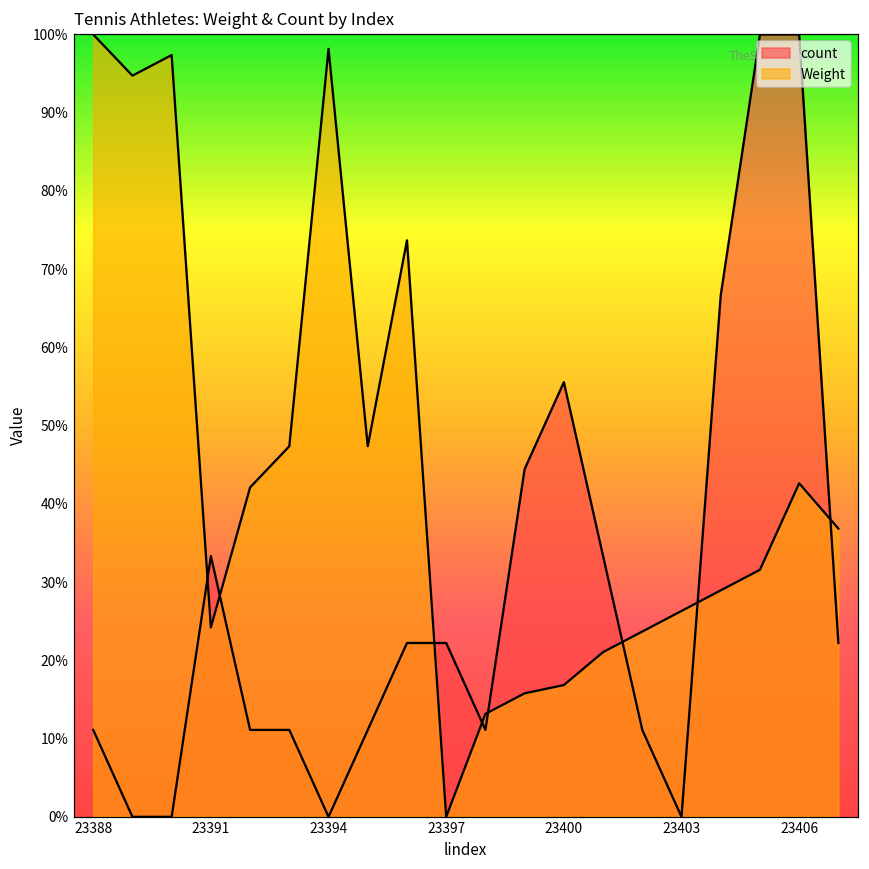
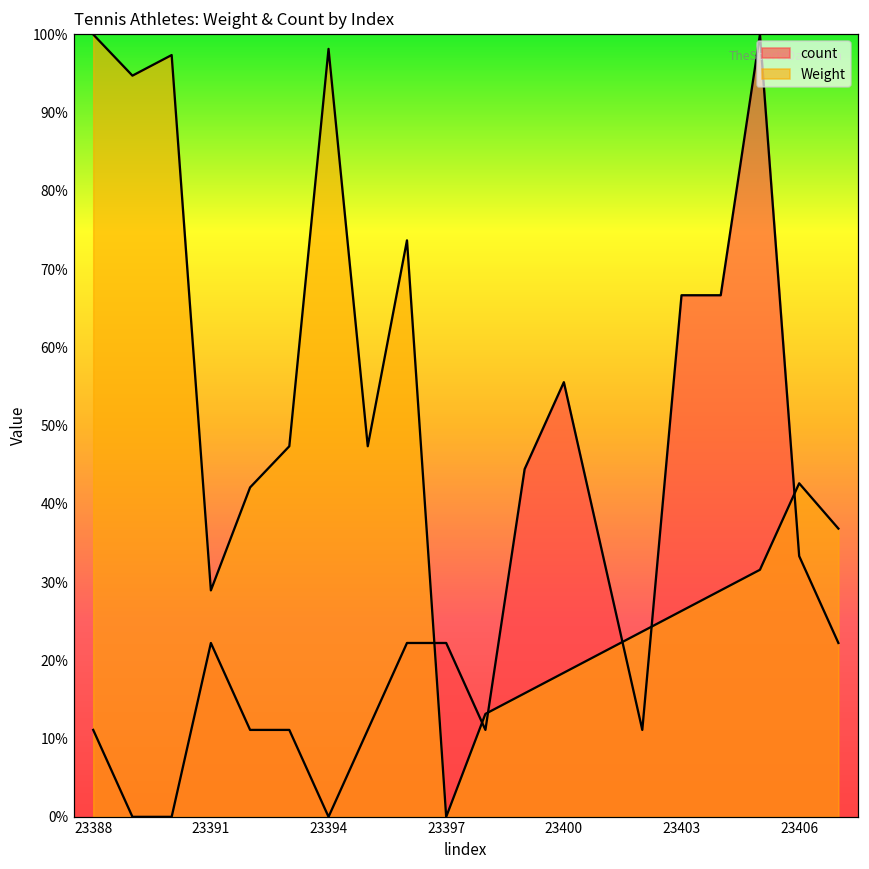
  {
    "count": {
      "23388": "11%",
-     "23391": "33%",
+     "23391": "22%",
      "23394": "0%",
      "23397": "22%",
      "23400": "56%",
-     "23403": "0%",
-     "23406": "100%"
+     "23403": "67%",
+     "23406": "33%"
    },
    "Weight": {
      "23388": "100%",
-     "23391": "24%",
+     "23391": "29%",
      "23394": "98%",
      "23397": "0%",
-     "23400": "17%",
+     "23400": "18%",
      "23403": "26%",
      "23406": "43%"
    }
  }
